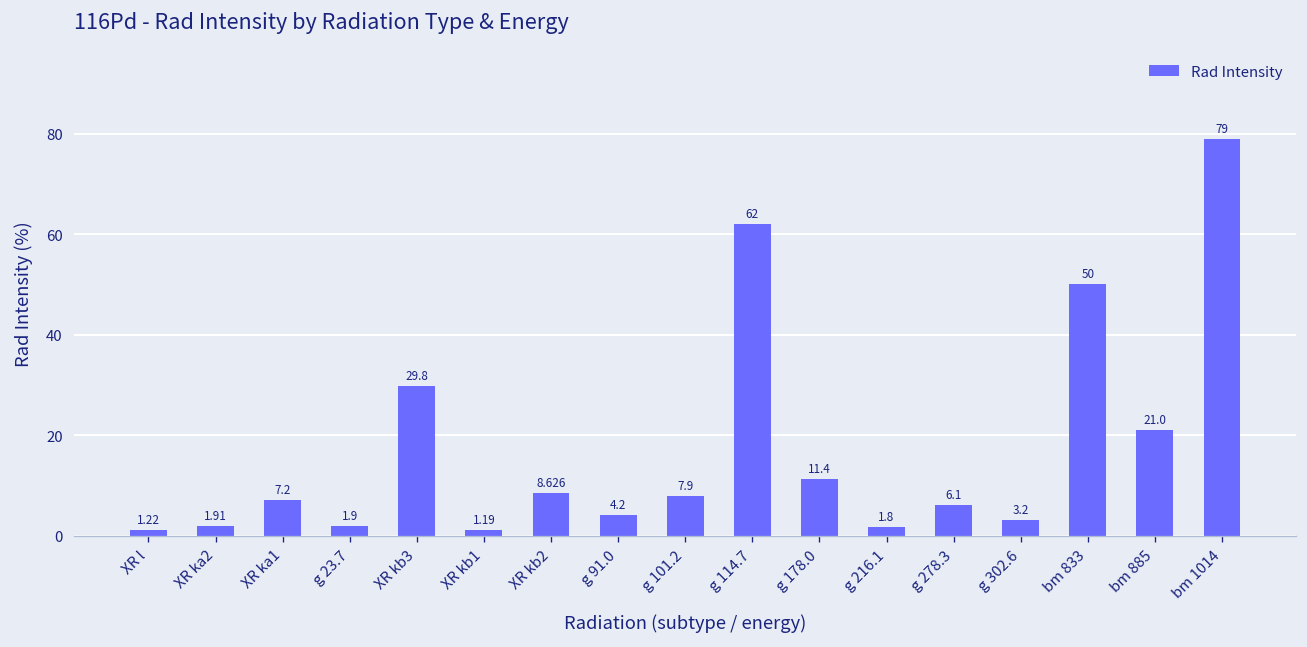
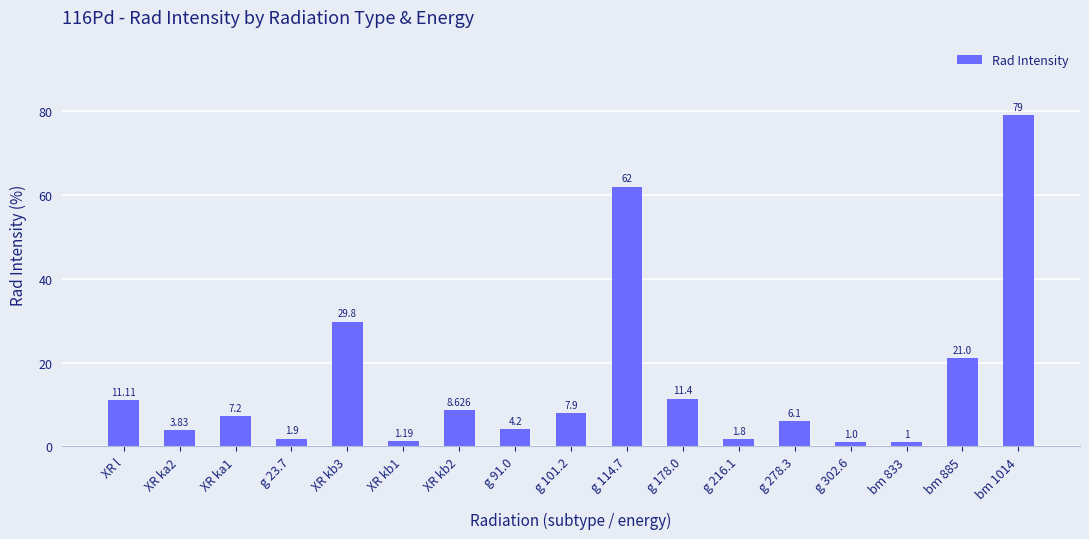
  {
-   "XR l": 1.22,
-   "XR ka2": 1.91,
+   "XR l": 11.11,
+   "XR ka2": 3.83,
    "XR ka1": 7.2,
    "g 23.7": 1.9,
    "XR kb3": 29.8,
    "XR kb1": 1.19,
    "XR kb2": 8.626,
    "g 91.0": 4.2,
    "g 101.2": 7.9,
    "g 114.7": 62,
    "g 178.0": 11.4,
    "g 216.1": 1.8,
    "g 278.3": 6.1,
-   "g 302.6": 3.2,
-   "bm 833": 50,
+   "g 302.6": 1.0,
+   "bm 833": 1,
    "bm 885": 21.0,
    "bm 1014": 79
  }
